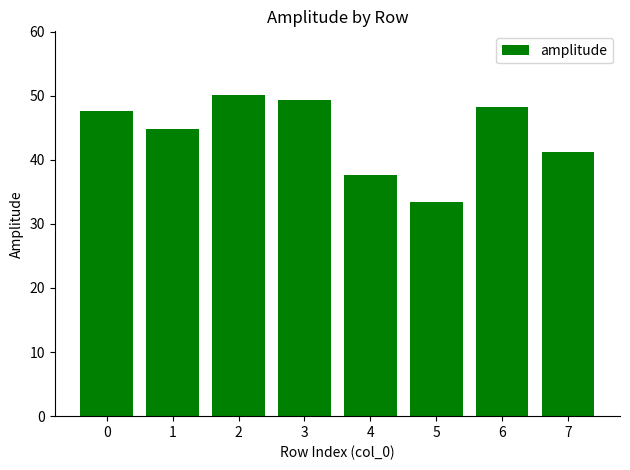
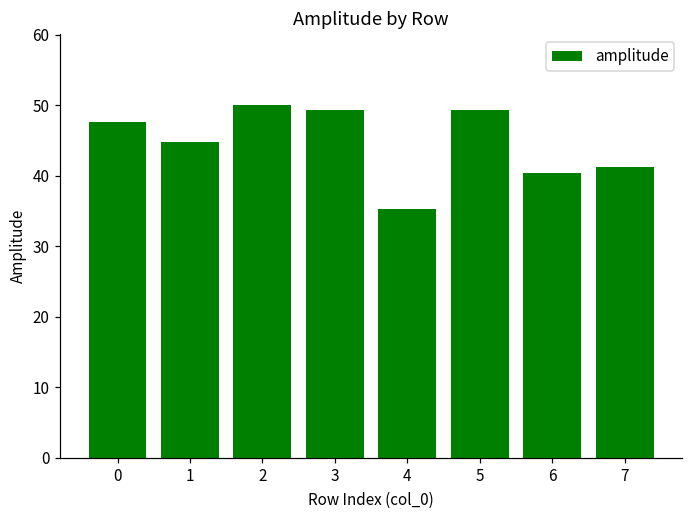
  {
    "0": 48,
    "1": 45,
    "2": 50,
    "3": 49,
-   "4": 38,
-   "5": 33,
-   "6": 48,
+   "4": 35,
+   "5": 49,
+   "6": 40,
    "7": 41
  }
